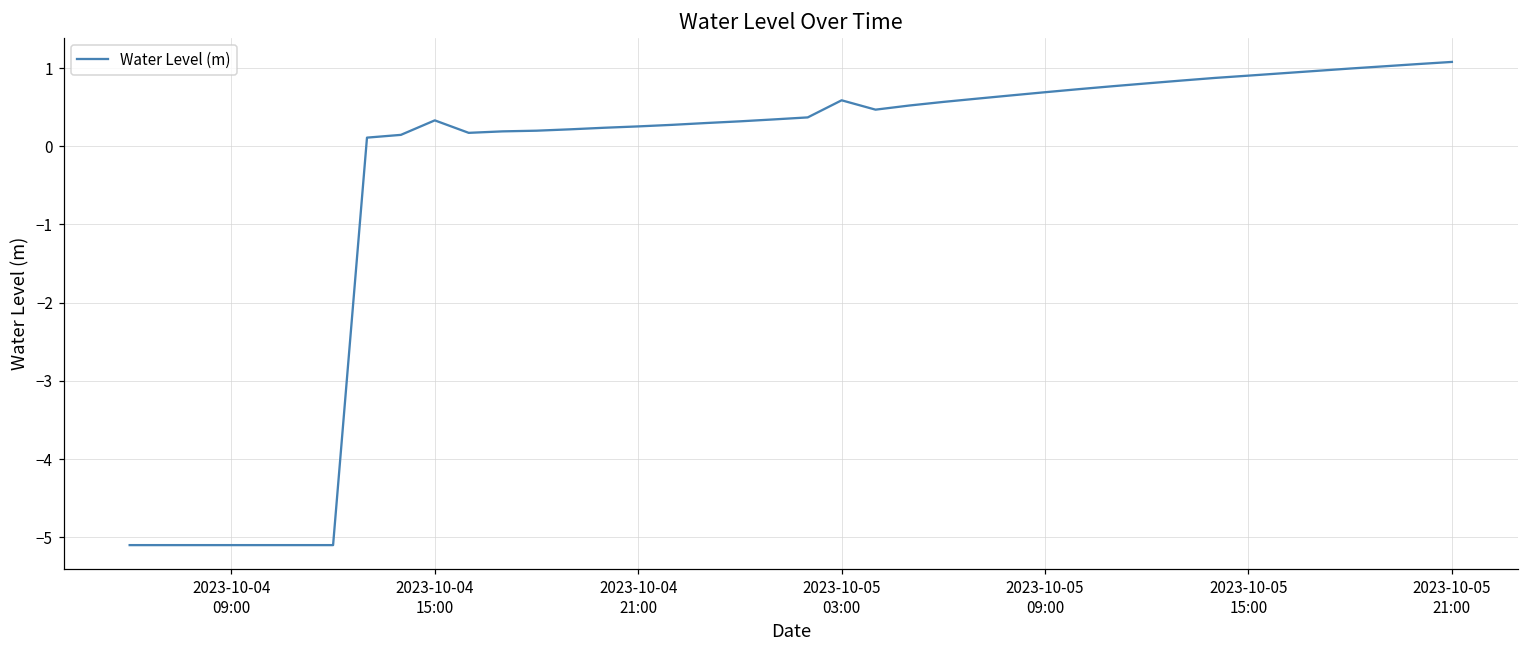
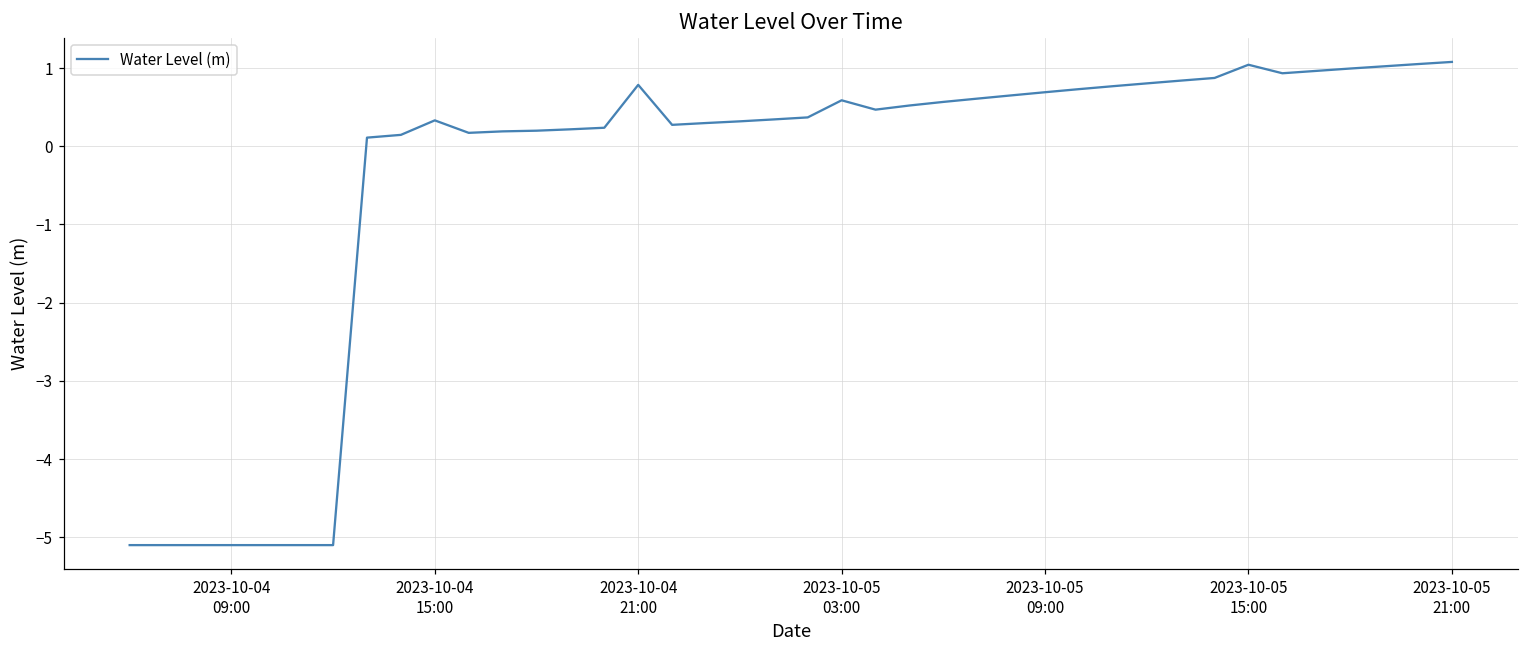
  {
    "2023-10-04 09:00": -5.1,
    "2023-10-04 15:00": 0.3,
-   "2023-10-04 21:00": 0.3,
+   "2023-10-04 21:00": 0.8,
    "2023-10-05 03:00": 0.6,
    "2023-10-05 09:00": 0.7,
-   "2023-10-05 15:00": 0.9,
+   "2023-10-05 15:00": 1.0,
    "2023-10-05 21:00": 1.1
  }
